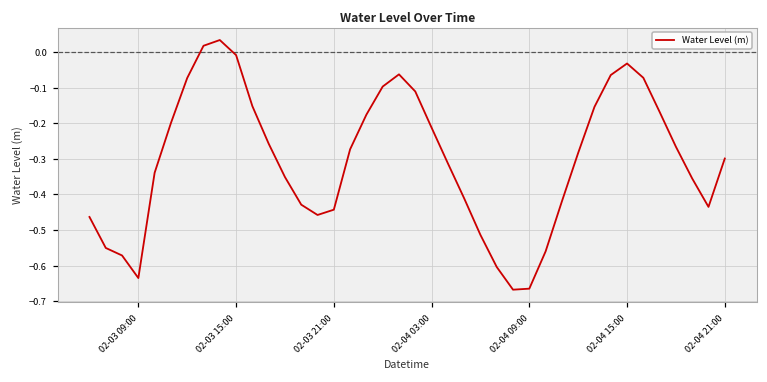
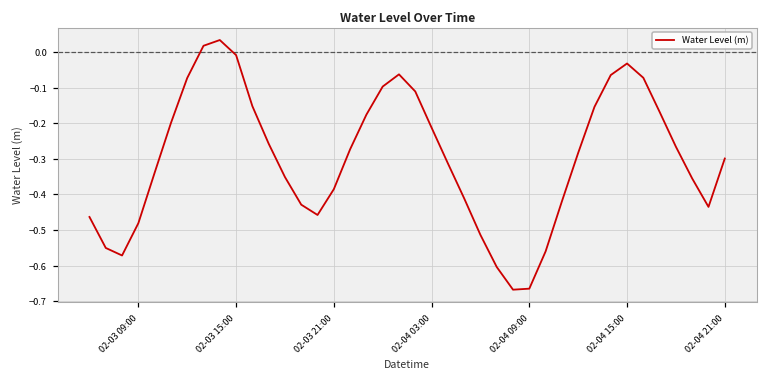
  {
-   "02-03 09:00": -0.63,
+   "02-03 09:00": -0.48,
    "02-03 15:00": -0.01,
-   "02-03 21:00": -0.44,
+   "02-03 21:00": -0.39,
    "02-04 03:00": -0.21,
    "02-04 09:00": -0.66,
    "02-04 15:00": -0.03,
    "02-04 21:00": -0.30
  }
